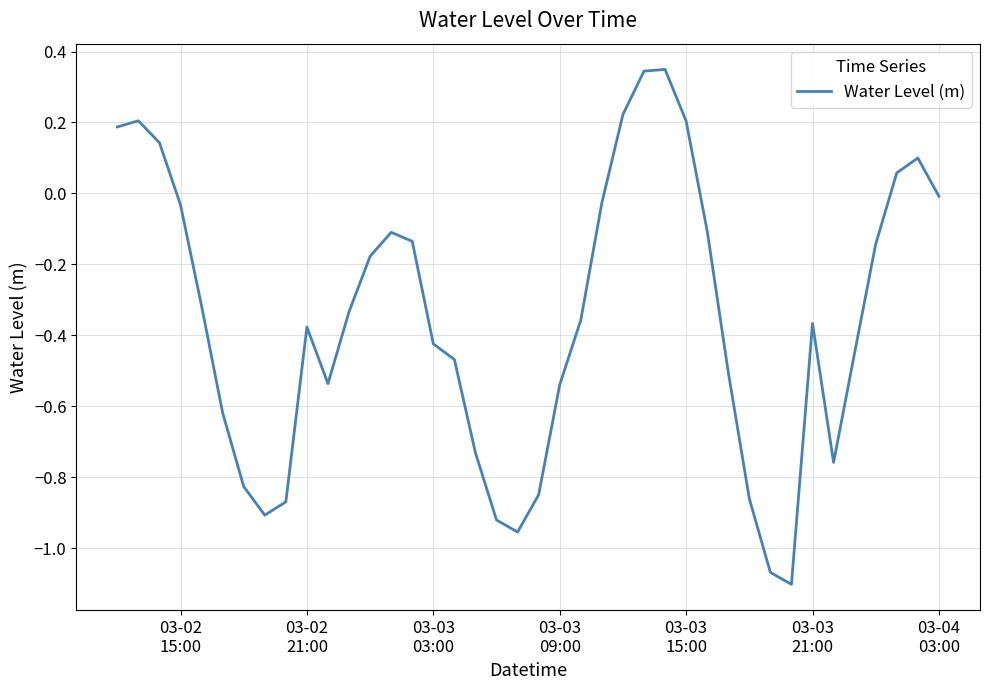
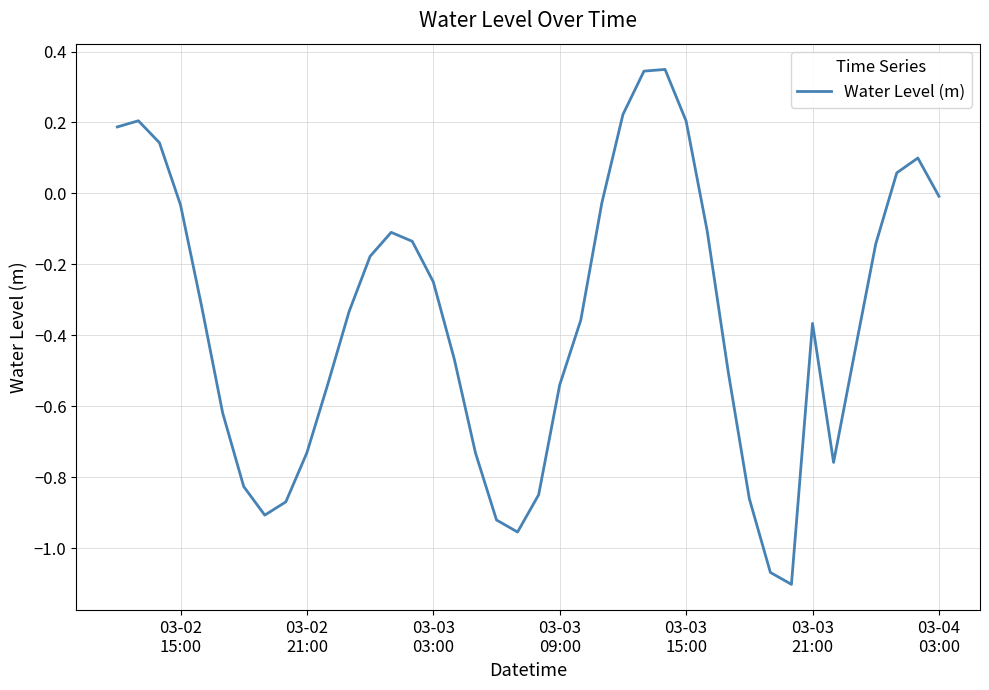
  {
    "03-02 15:00": -0.03,
-   "03-02 21:00": -0.38,
-   "03-03 03:00": -0.42,
+   "03-02 21:00": -0.73,
+   "03-03 03:00": -0.25,
    "03-03 09:00": -0.54,
    "03-03 15:00": 0.20,
    "03-03 21:00": -0.37,
    "03-04 03:00": -0.01
  }
